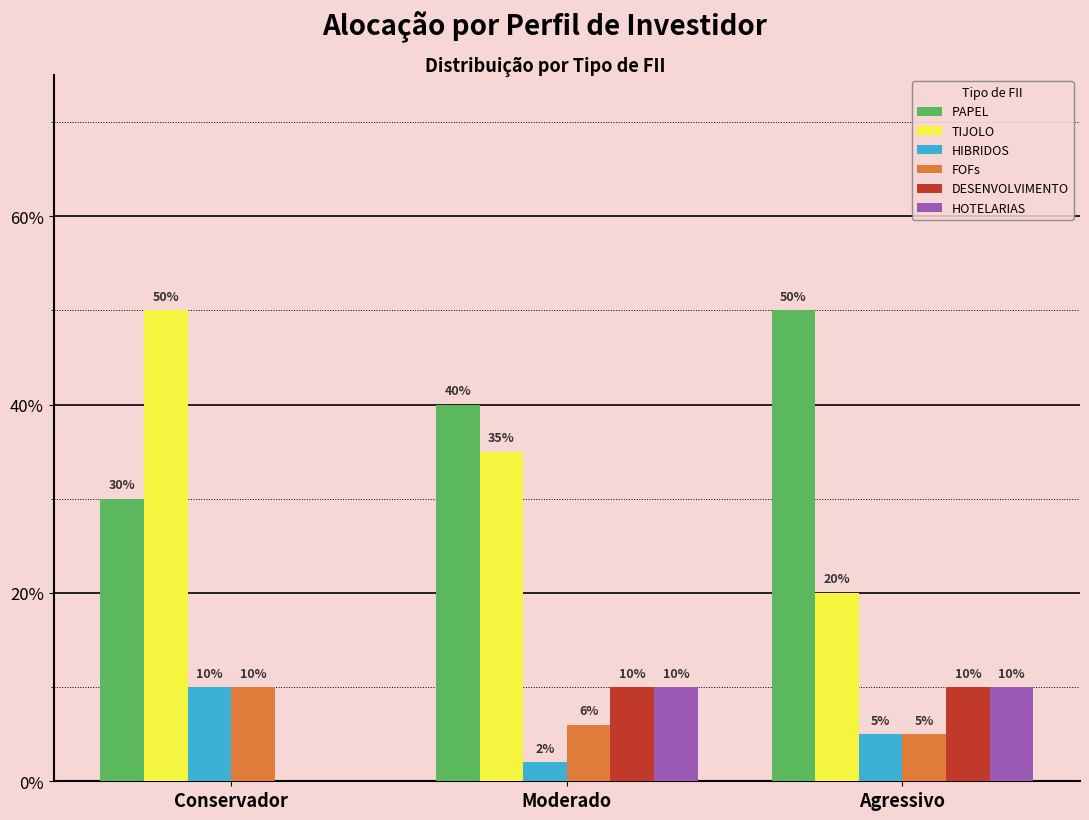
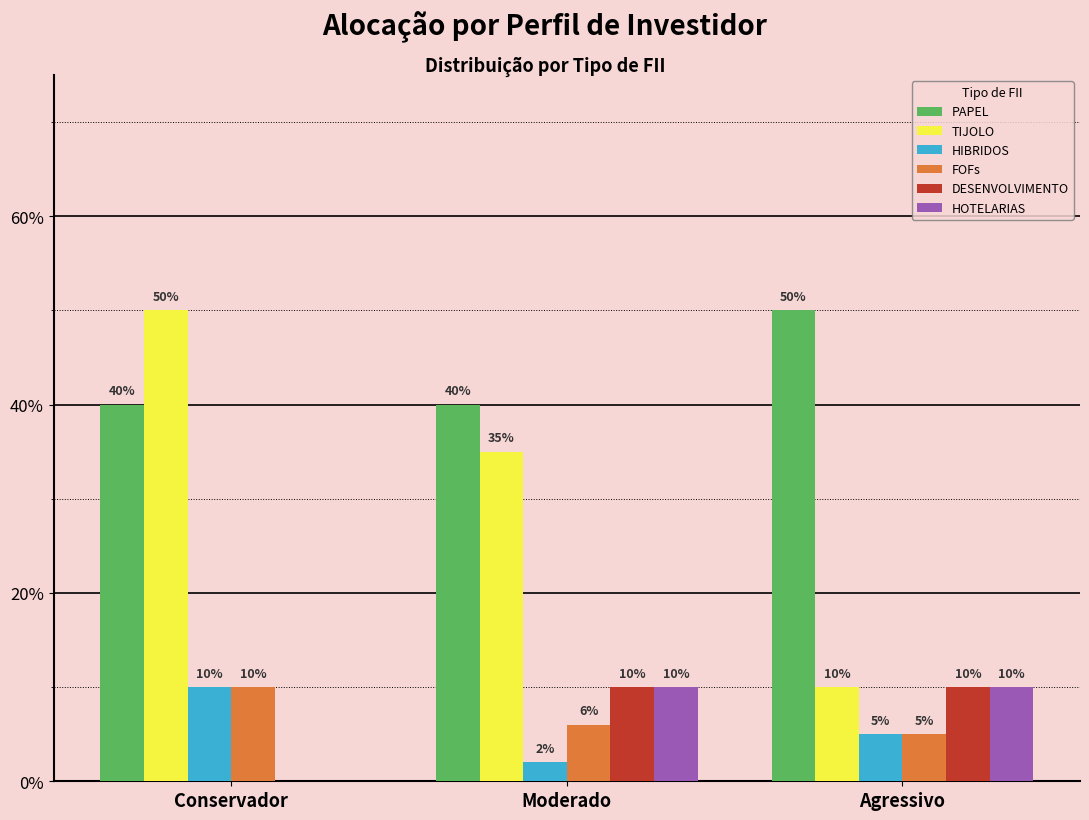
  {
    "PAPEL": {
-     "Conservador": "30%",
+     "Conservador": "40%",
      "Moderado": "40%",
      "Agressivo": "50%"
    },
    "TIJOLO": {
      "Conservador": "50%",
      "Moderado": "35%",
-     "Agressivo": "20%"
+     "Agressivo": "10%"
    },
    "HIBRIDOS": {
      "Conservador": "10%",
      "Moderado": "2%",
      "Agressivo": "5%"
    },
    "FOFs": {
      "Conservador": "10%",
      "Moderado": "6%",
      "Agressivo": "5%"
    },
    "DESENVOLVIMENTO": {
      "Moderado": "10%",
      "Agressivo": "10%"
    },
    "HOTELARIAS": {
      "Moderado": "10%",
      "Agressivo": "10%"
    }
  }
